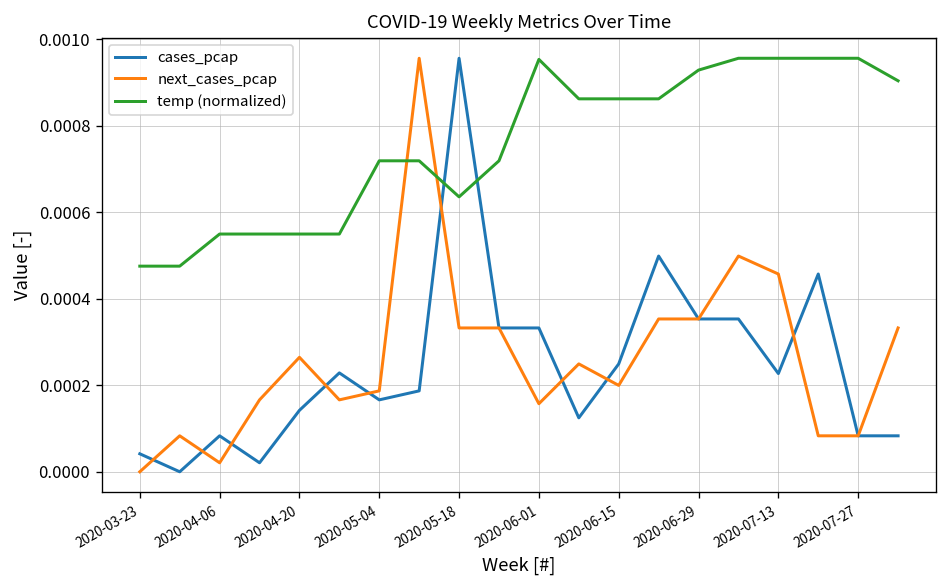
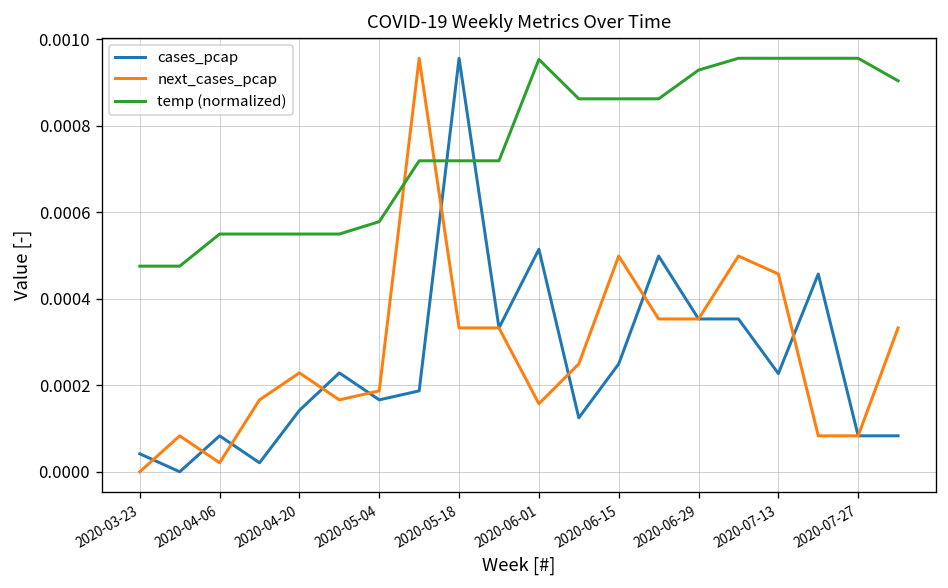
  {
    "cases_pcap": {
      "2020-03-23": 0.00004,
      "2020-04-06": 0.00008,
      "2020-04-20": 0.00014,
      "2020-05-04": 0.00017,
      "2020-05-18": 0.00096,
-     "2020-06-01": 0.00033,
+     "2020-06-01": 0.00051,
      "2020-06-15": 0.00025,
      "2020-07-13": 0.00023
    },
    "next_cases_pcap": {
      "2020-03-23": 0.00000,
      "2020-04-06": 0.00002,
-     "2020-04-20": 0.00026,
+     "2020-04-20": 0.00023,
      "2020-05-04": 0.00019,
      "2020-05-18": 0.00033,
      "2020-06-01": 0.00016,
-     "2020-06-15": 0.00020,
+     "2020-06-15": 0.00050,
      "2020-07-13": 0.00046
    },
    "temp (normalized)": {
      "2020-03-23": 0.00048,
      "2020-04-06": 0.00055,
      "2020-04-20": 0.00055,
-     "2020-05-04": 0.00072,
-     "2020-05-18": 0.00064,
+     "2020-05-04": 0.00058,
+     "2020-05-18": 0.00072,
      "2020-06-01": 0.00095,
      "2020-06-15": 0.00086,
      "2020-06-29": 0.00093,
      "2020-07-13": 0.00096,
      "2020-07-27": 0.00096
    }
  }
